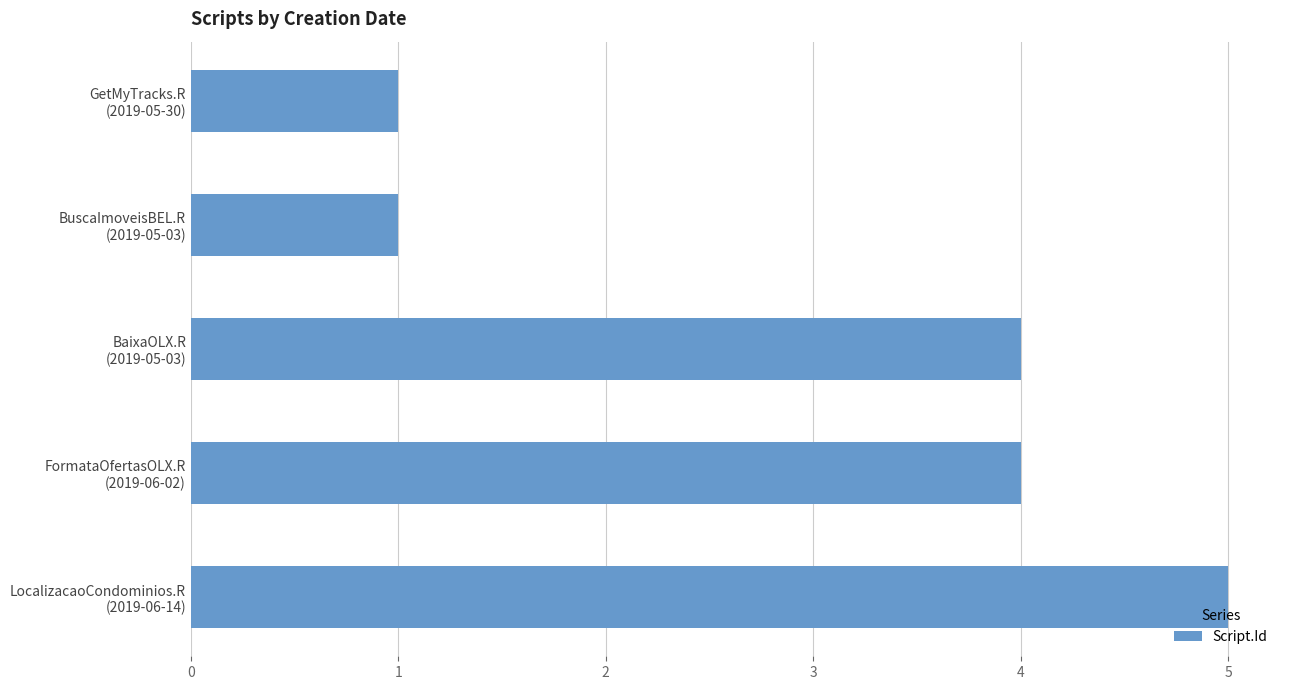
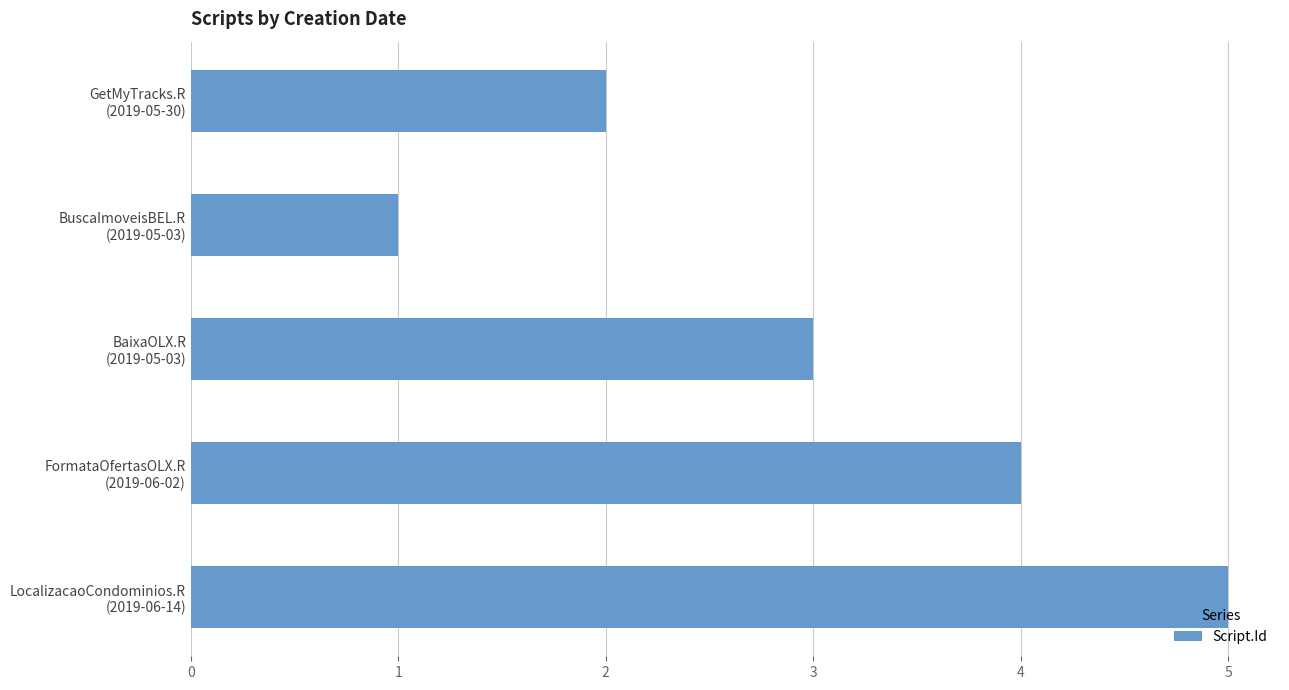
  {
-   "GetMyTracks.R (2019-05-30)": 1,
+   "GetMyTracks.R (2019-05-30)": 2,
    "BuscaImoveisBEL.R (2019-05-03)": 1,
-   "BaixaOLX.R (2019-05-03)": 4,
+   "BaixaOLX.R (2019-05-03)": 3,
    "FormataOfertasOLX.R (2019-06-02)": 4,
    "LocalizacaoCondominios.R (2019-06-14)": 5
  }
